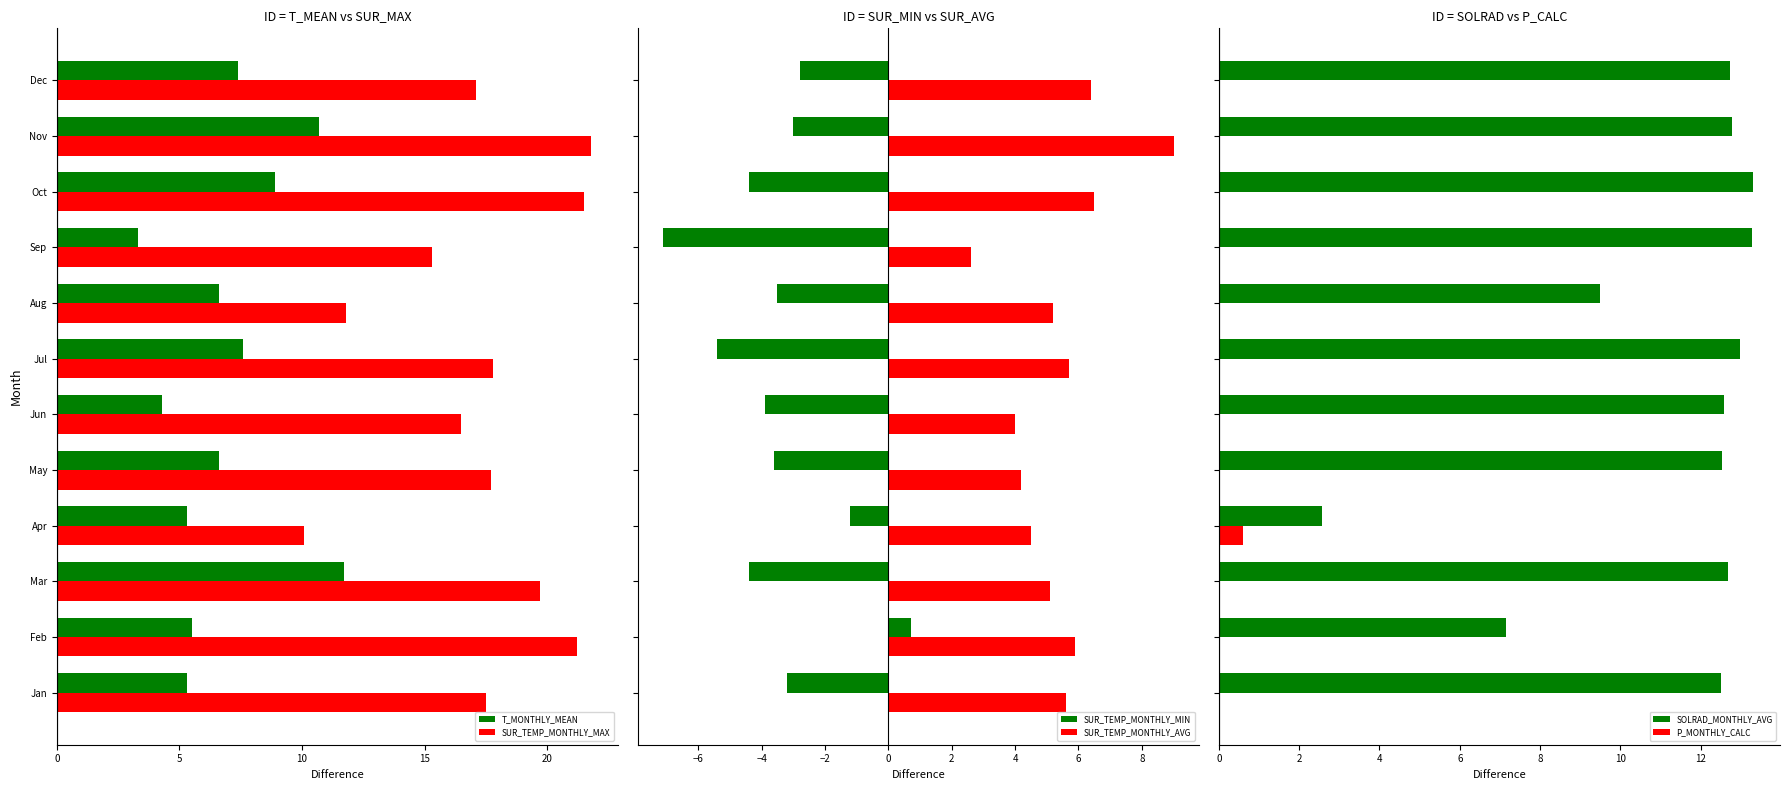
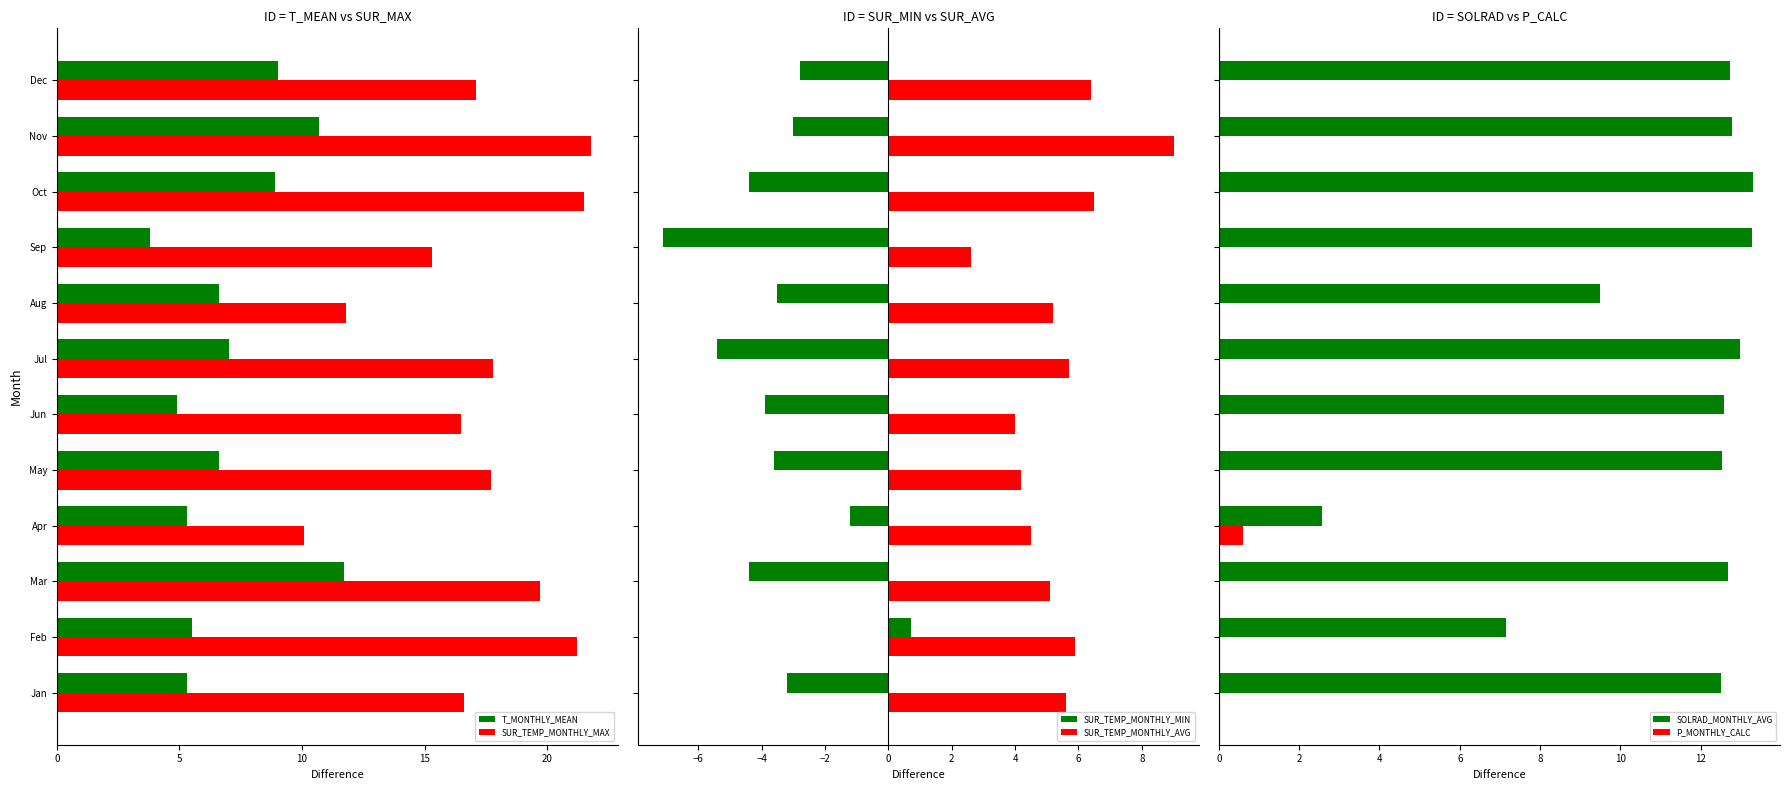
  {
    "ID = T_MEAN vs SUR_MAX": {
      "T_MONTHLY_MEAN": {
-       "Dec": 7.4,
+       "Dec": 9.0,
        "Nov": 10.7,
        "Oct": 8.9,
-       "Sep": 3.3,
+       "Sep": 3.8,
        "Aug": 6.6,
-       "Jul": 7.6,
-       "Jun": 4.3,
+       "Jul": 7.0,
+       "Jun": 4.9,
        "May": 6.6,
        "Apr": 5.3,
        "Mar": 11.7,
        "Feb": 5.5,
        "Jan": 5.3
      },
      "SUR_TEMP_MONTHLY_MAX": {
        "Dec": 17.1,
        "Nov": 21.8,
        "Oct": 21.5,
        "Sep": 15.3,
        "Aug": 11.8,
        "Jul": 17.8,
        "Jun": 16.5,
        "May": 17.7,
        "Apr": 10.1,
        "Mar": 19.7,
        "Feb": 21.2,
-       "Jan": 17.5
+       "Jan": 16.6
      }
    }
  }
